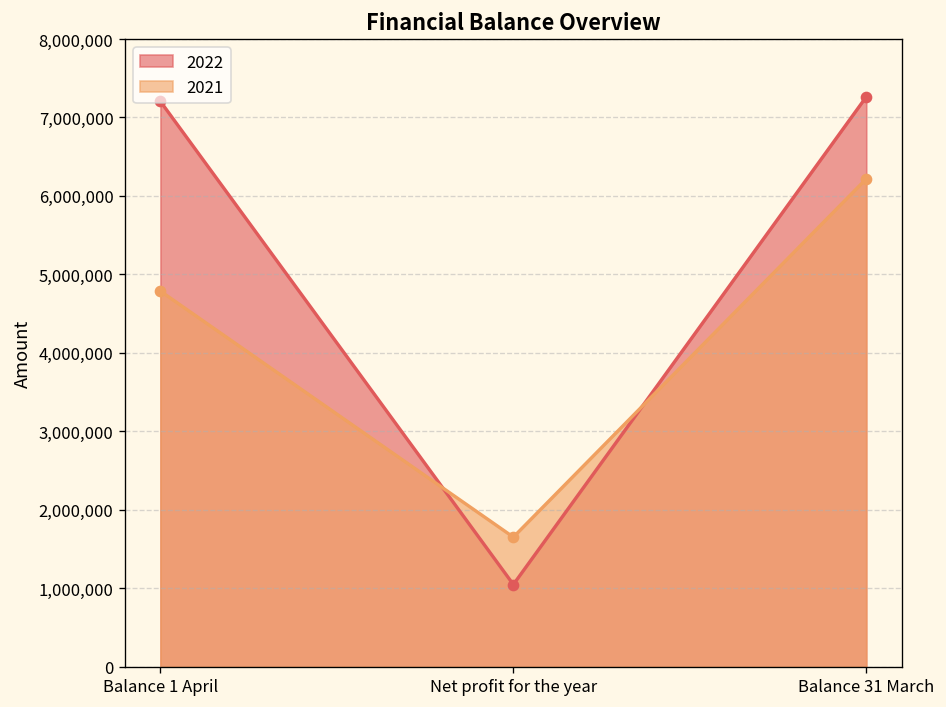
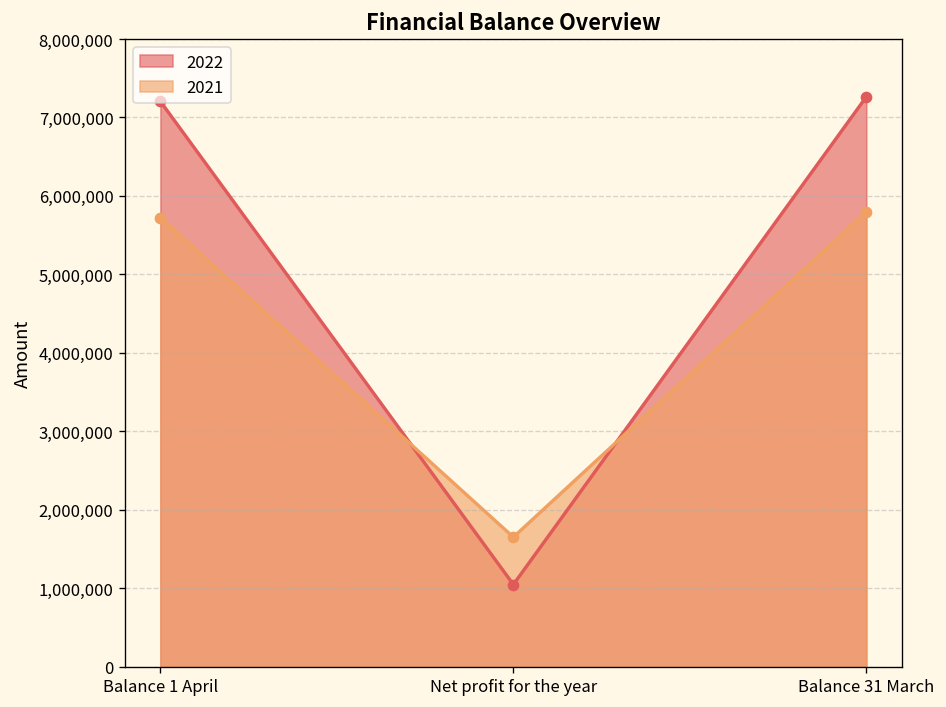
  {
    "2022": {
      "Net profit for the year": "1,000,000",
      "Balance 31 March": "7,300,000"
    },
    "2021": {
-     "Balance 1 April": "4,800,000",
+     "Balance 1 April": "5,700,000",
      "Net profit for the year": "1,600,000",
-     "Balance 31 March": "6,200,000"
+     "Balance 31 March": "5,800,000"
    }
  }
